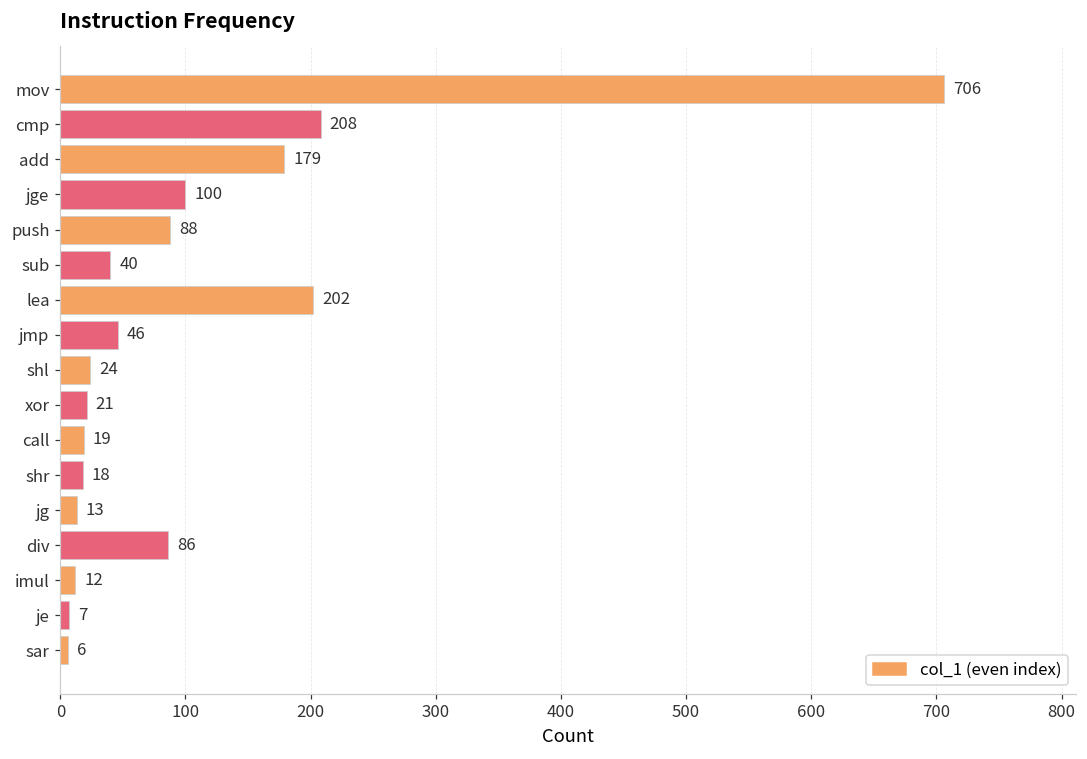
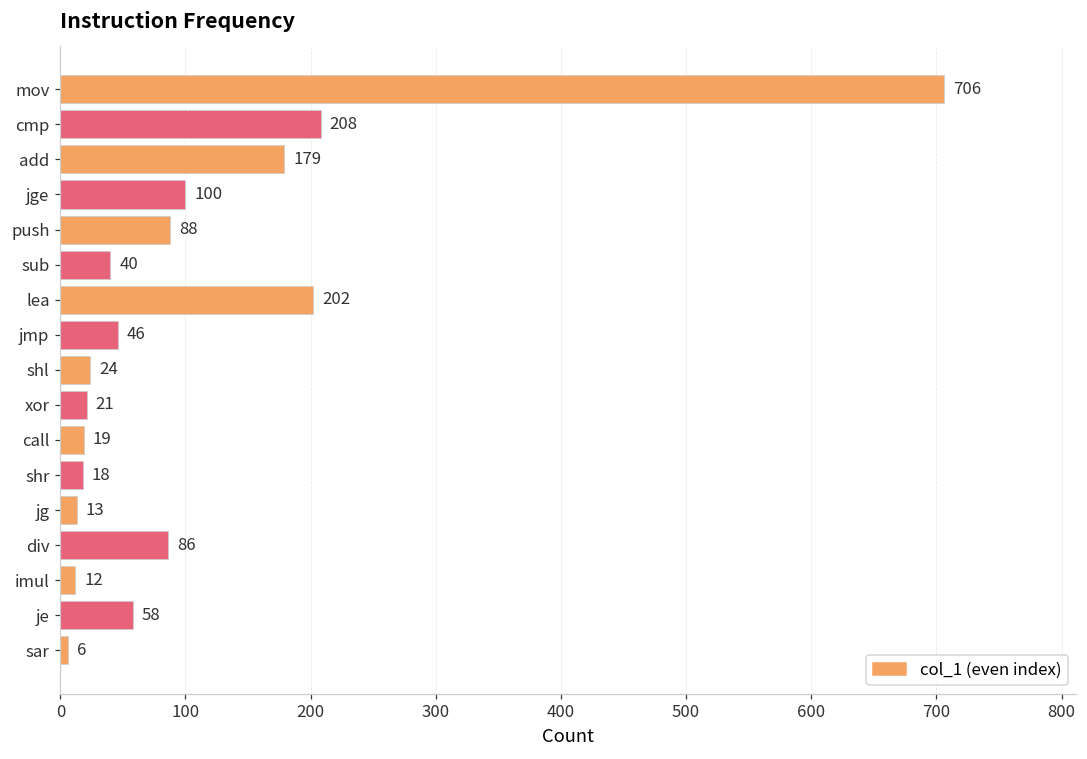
  {
    "mov": 706,
    "cmp": 208,
    "add": 179,
    "jge": 100,
    "push": 88,
    "sub": 40,
    "lea": 202,
    "jmp": 46,
    "shl": 24,
    "xor": 21,
    "call": 19,
    "shr": 18,
    "jg": 13,
    "div": 86,
    "imul": 12,
-   "je": 7,
+   "je": 58,
    "sar": 6
  }
